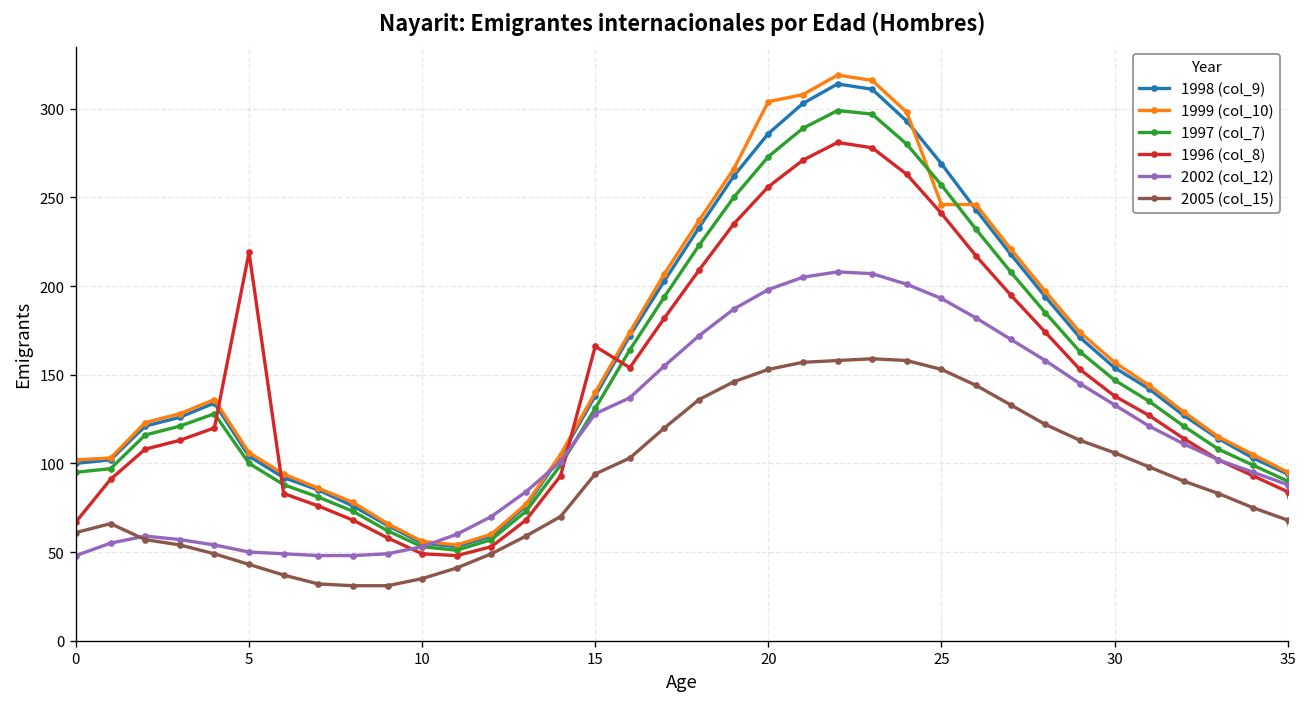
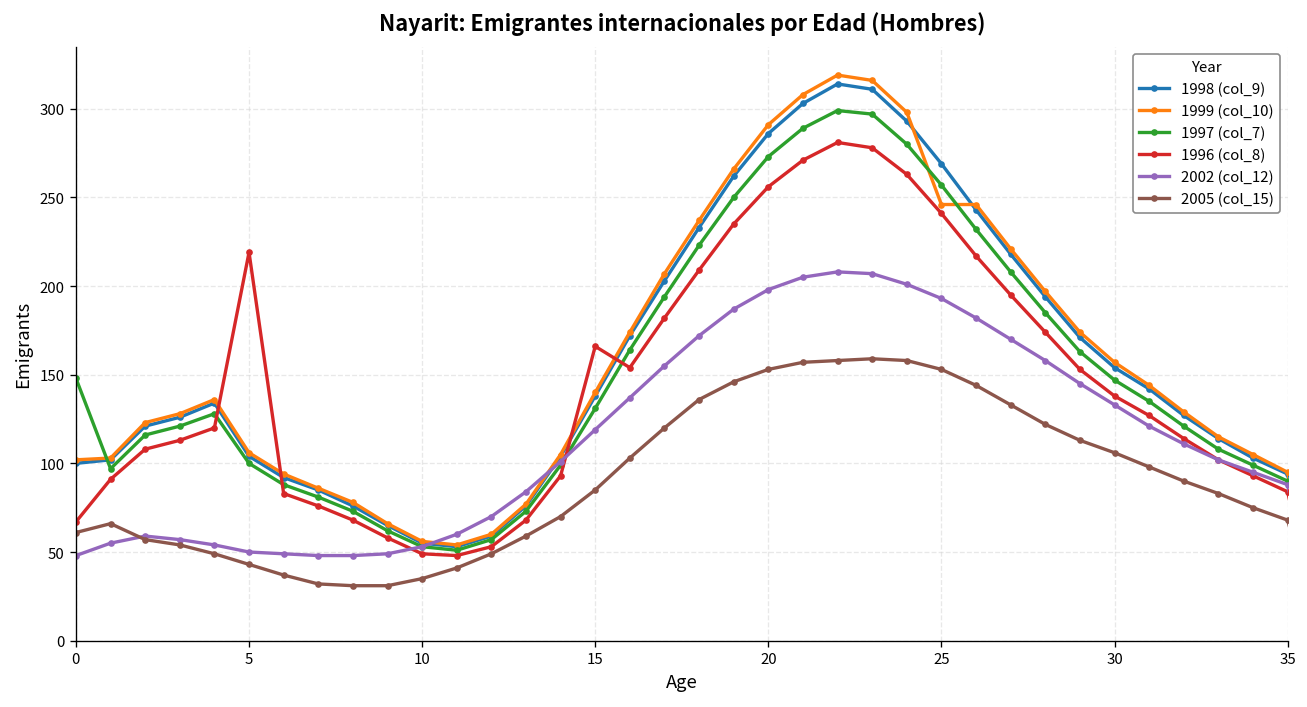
  {
    "1998 (col_9)": {
      "0": 100,
      "5": 104,
      "15": 138,
      "20": 286,
      "25": 269,
      "30": 154
    },
    "1999 (col_10)": {
      "0": 102,
      "5": 106,
      "15": 140,
-     "20": 304,
+     "20": 291,
      "25": 246,
      "30": 157
    },
    "1997 (col_7)": {
-     "0": 95,
+     "0": 148,
      "5": 100,
      "15": 131,
      "20": 273,
      "25": 257,
      "30": 147,
      "35": 90
    },
    "1996 (col_8)": {
      "0": 67,
      "5": 219,
      "10": 49,
      "15": 166,
      "20": 256,
      "25": 241,
      "30": 138,
      "35": 84
    },
    "2002 (col_12)": {
      "0": 48,
      "5": 50,
-     "15": 128,
+     "15": 119,
      "20": 198,
      "25": 193,
      "30": 133,
      "35": 88
    },
    "2005 (col_15)": {
      "0": 61,
      "5": 43,
      "10": 35,
-     "15": 94,
+     "15": 85,
      "20": 153,
      "25": 153,
      "30": 106,
      "35": 68
    }
  }
